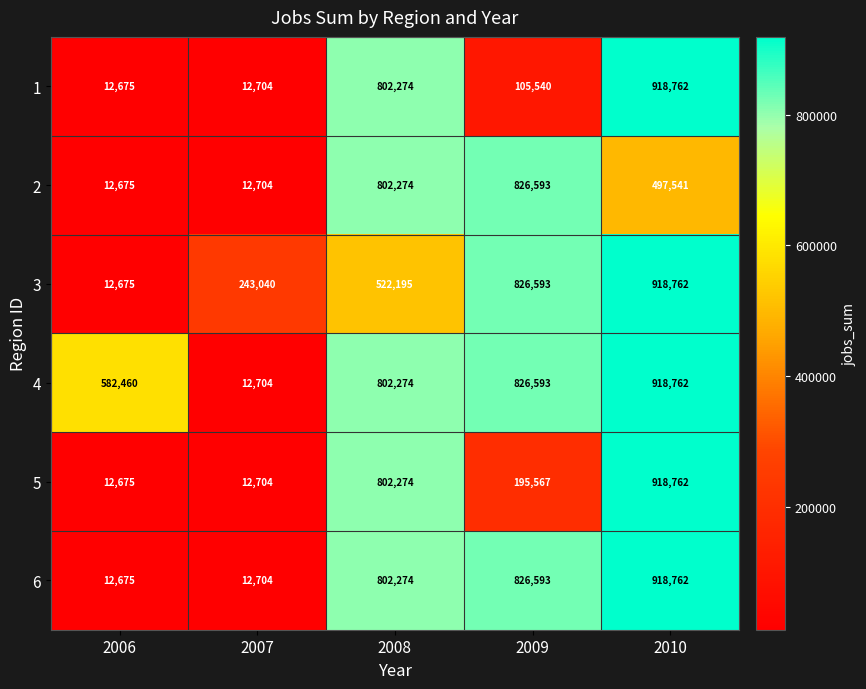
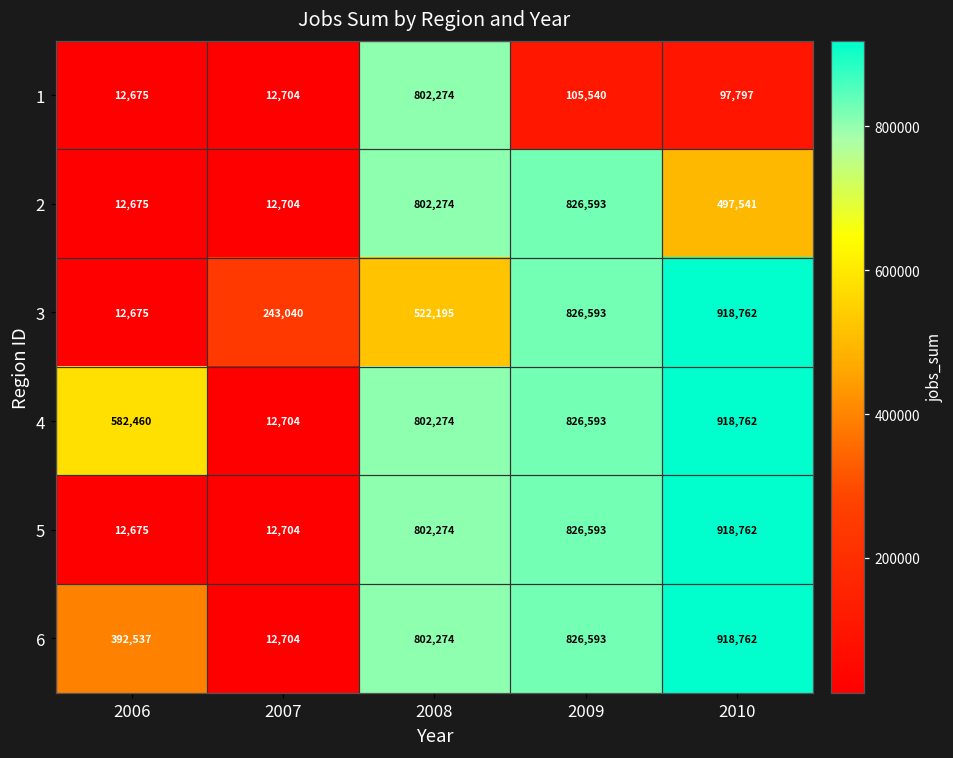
  {
    "1": {
      "2006": "12,675",
      "2007": "12,704",
      "2008": "802,274",
      "2009": "105,540",
-     "2010": "918,762"
+     "2010": "97,797"
    },
    "2": {
      "2006": "12,675",
      "2007": "12,704",
      "2008": "802,274",
      "2009": "826,593",
      "2010": "497,541"
    },
    "3": {
      "2006": "12,675",
      "2007": "243,040",
      "2008": "522,195",
      "2009": "826,593",
      "2010": "918,762"
    },
    "4": {
      "2006": "582,460",
      "2007": "12,704",
      "2008": "802,274",
      "2009": "826,593",
      "2010": "918,762"
    },
    "5": {
      "2006": "12,675",
      "2007": "12,704",
      "2008": "802,274",
-     "2009": "195,567",
+     "2009": "826,593",
      "2010": "918,762"
    },
    "6": {
-     "2006": "12,675",
+     "2006": "392,537",
      "2007": "12,704",
      "2008": "802,274",
      "2009": "826,593",
      "2010": "918,762"
    }
  }
